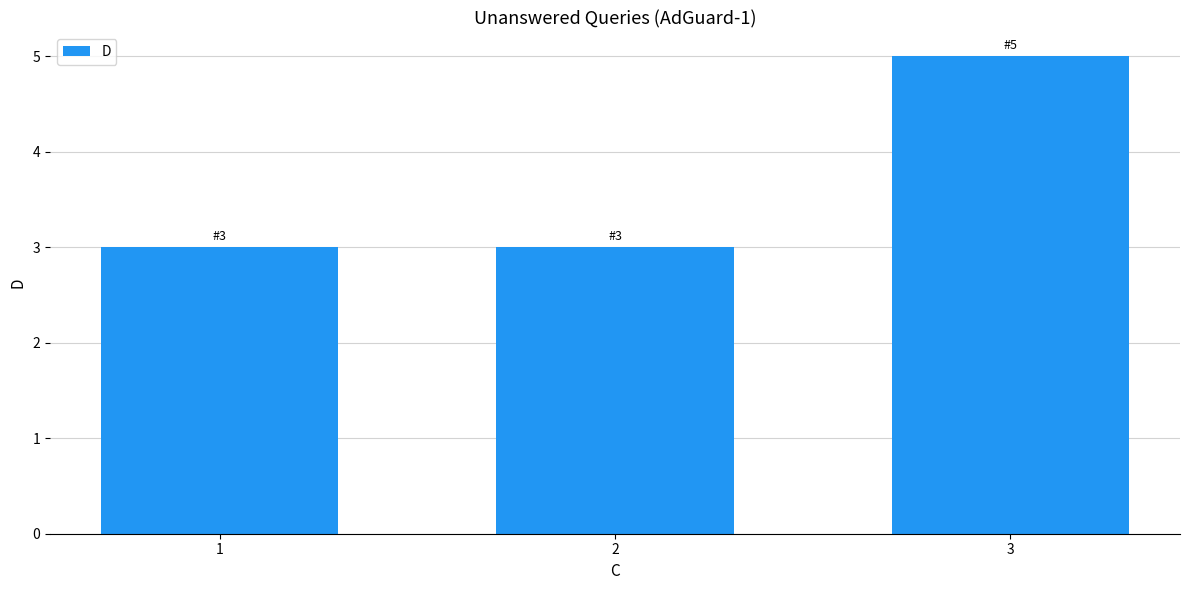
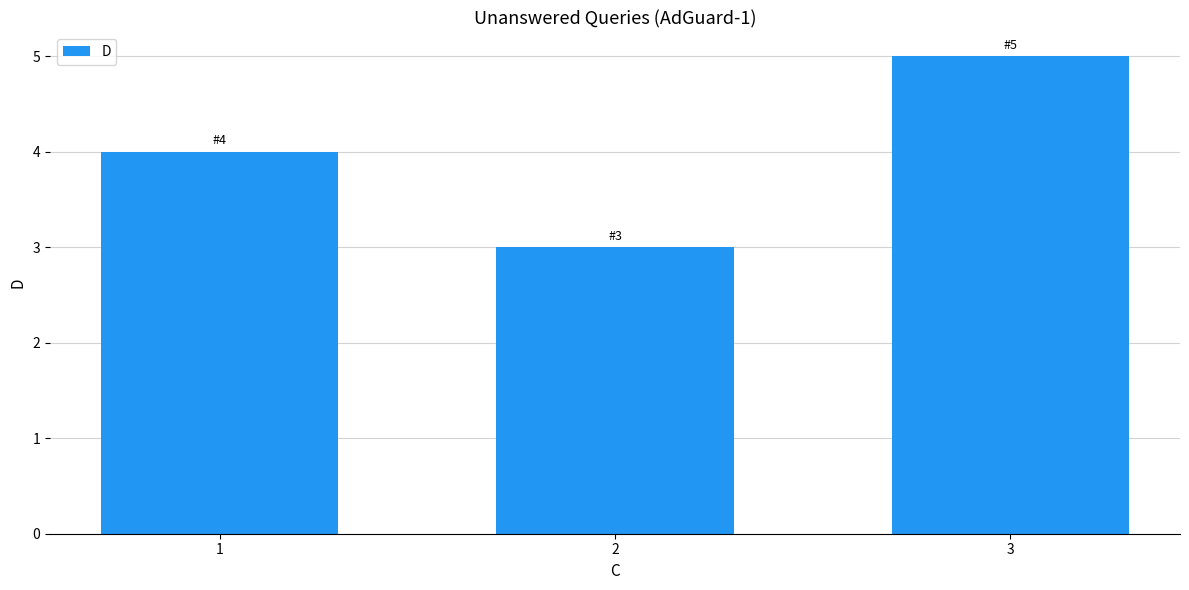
  {
-   "1": 3,
+   "1": 4,
    "2": 3,
    "3": 5
  }
